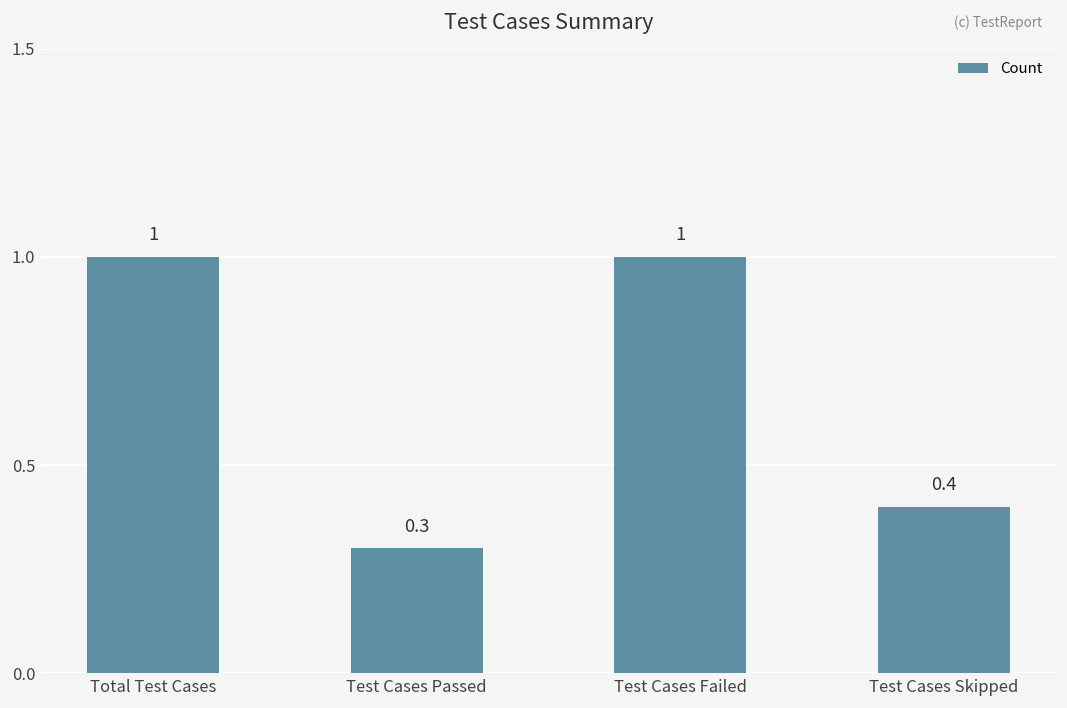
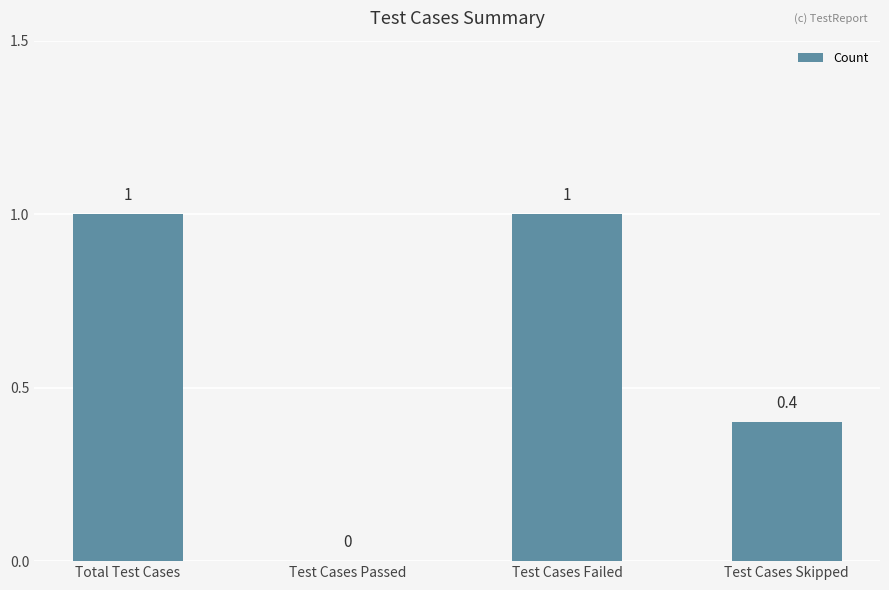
  {
    "Total Test Cases": 1,
-   "Test Cases Passed": 0.3,
+   "Test Cases Passed": 0,
    "Test Cases Failed": 1,
    "Test Cases Skipped": 0.4
  }
